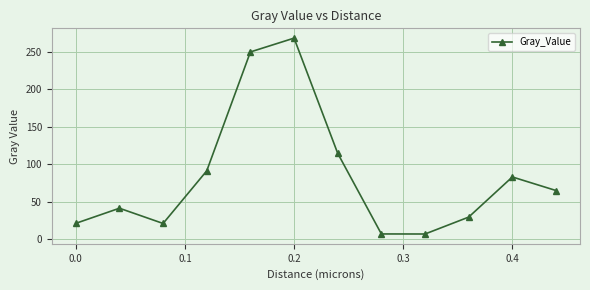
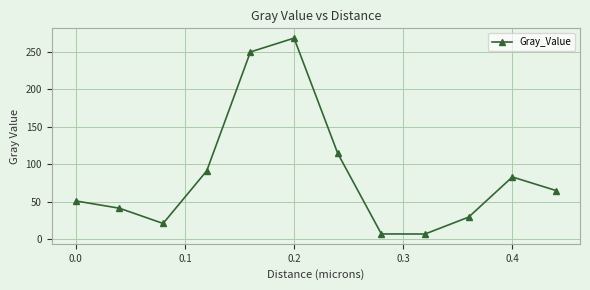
  {
-   "0.0": 20,
+   "0.0": 50,
    "0.2": 270,
    "0.4": 80
  }
